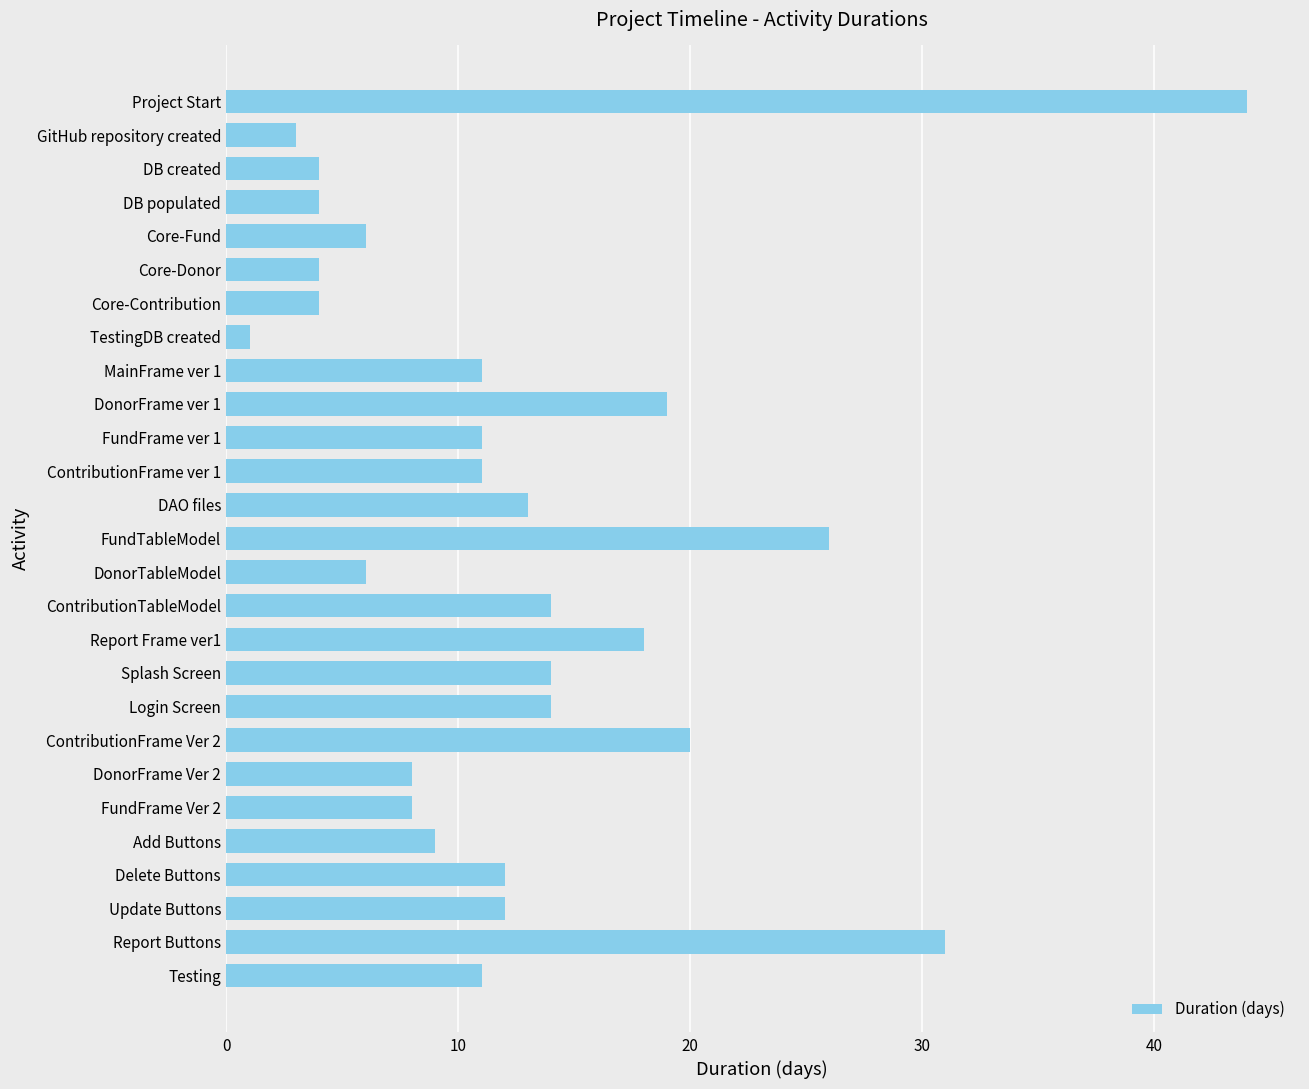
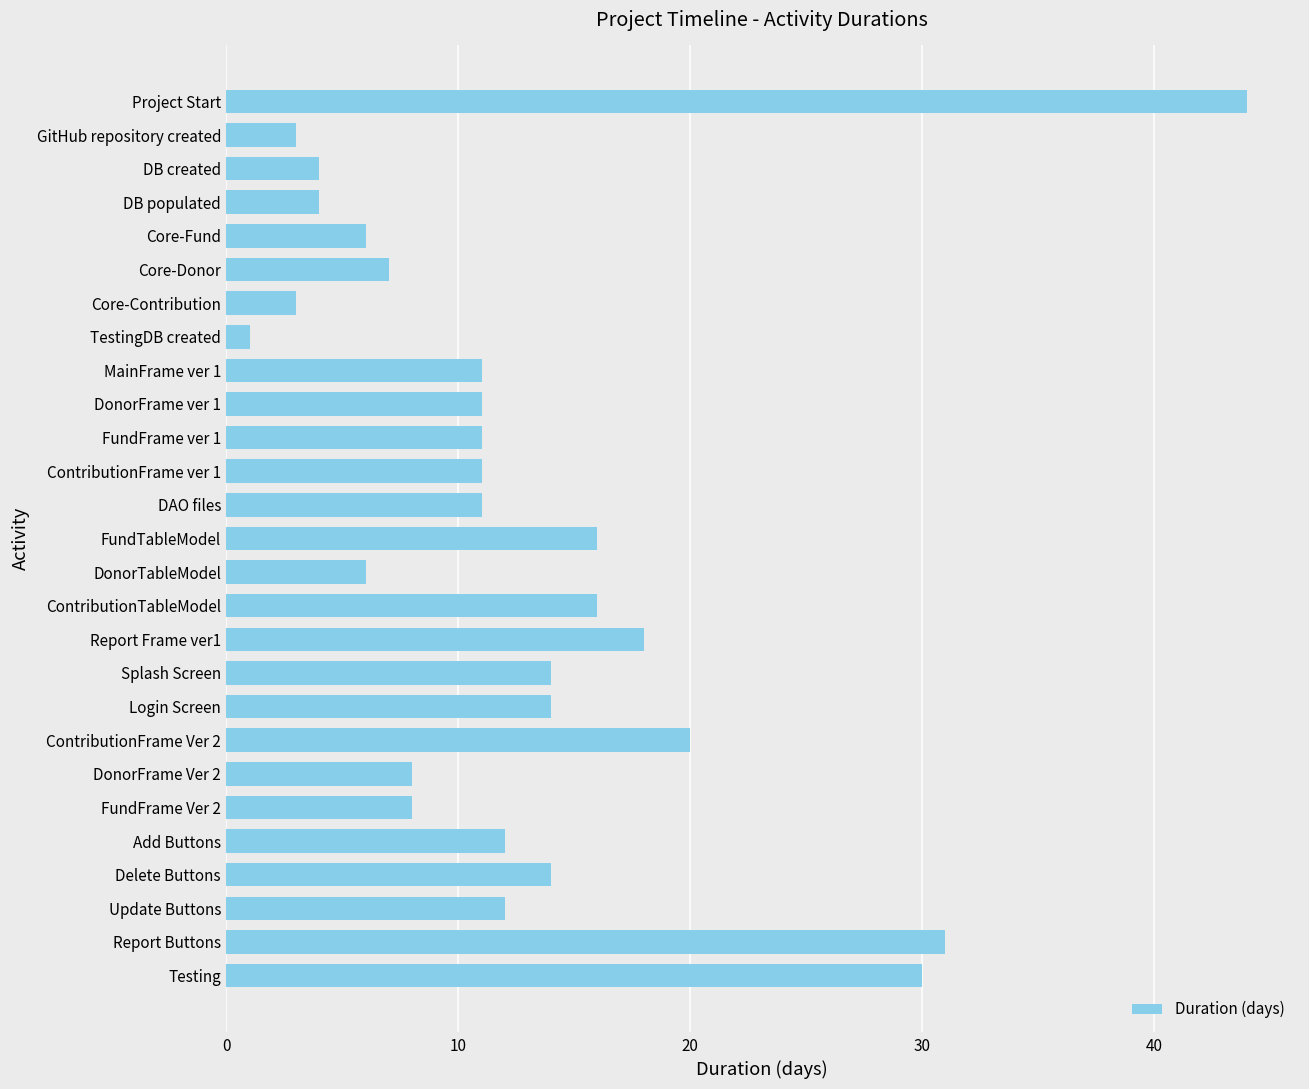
  {
    "Project Start": 44,
    "GitHub repository created": 3,
    "DB created": 4,
    "DB populated": 4,
    "Core-Fund": 6,
-   "Core-Donor": 4,
-   "Core-Contribution": 4,
+   "Core-Donor": 7,
+   "Core-Contribution": 3,
    "TestingDB created": 1,
    "MainFrame ver 1": 11,
-   "DonorFrame ver 1": 19,
+   "DonorFrame ver 1": 11,
    "FundFrame ver 1": 11,
    "ContributionFrame ver 1": 11,
-   "DAO files": 13,
-   "FundTableModel": 26,
+   "DAO files": 11,
+   "FundTableModel": 16,
    "DonorTableModel": 6,
-   "ContributionTableModel": 14,
+   "ContributionTableModel": 16,
    "Report Frame ver1": 18,
    "Splash Screen": 14,
    "Login Screen": 14,
    "ContributionFrame Ver 2": 20,
    "DonorFrame Ver 2": 8,
    "FundFrame Ver 2": 8,
-   "Add Buttons": 9,
-   "Delete Buttons": 12,
+   "Add Buttons": 12,
+   "Delete Buttons": 14,
    "Update Buttons": 12,
    "Report Buttons": 31,
-   "Testing": 11
+   "Testing": 30
  }
